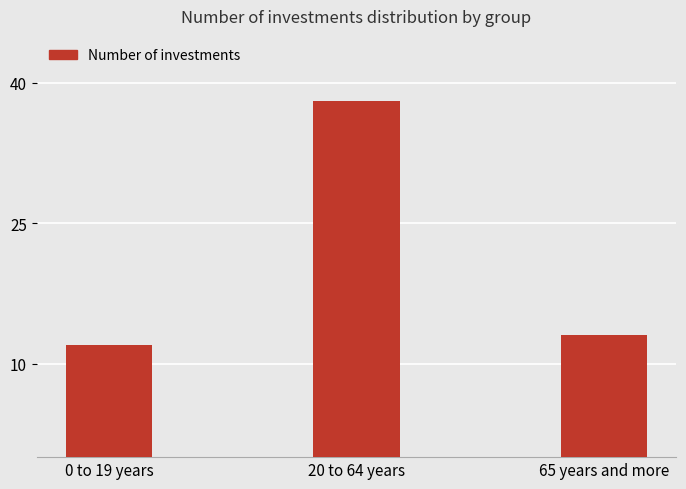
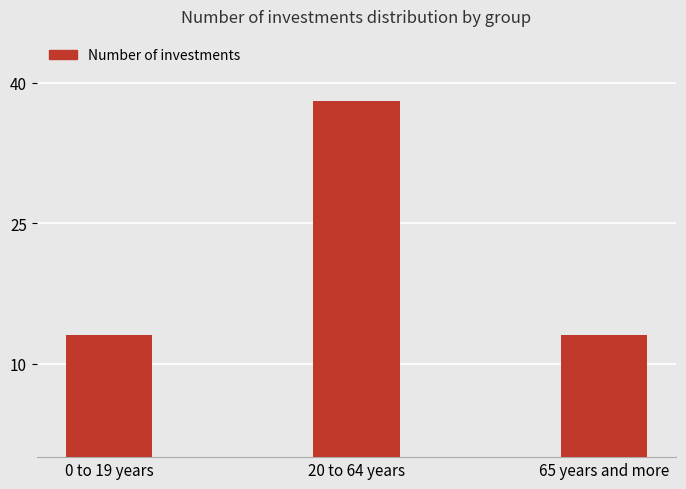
  {
-   "0 to 19 years": 12,
+   "0 to 19 years": 13,
    "20 to 64 years": 38,
    "65 years and more": 13
  }
